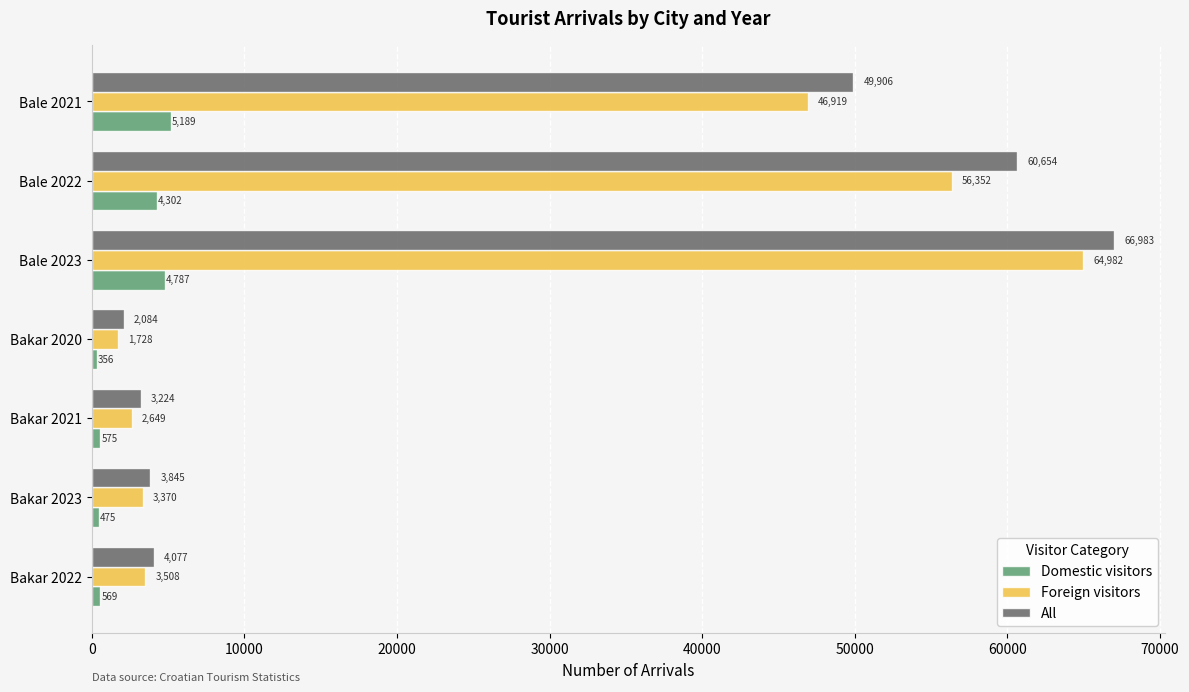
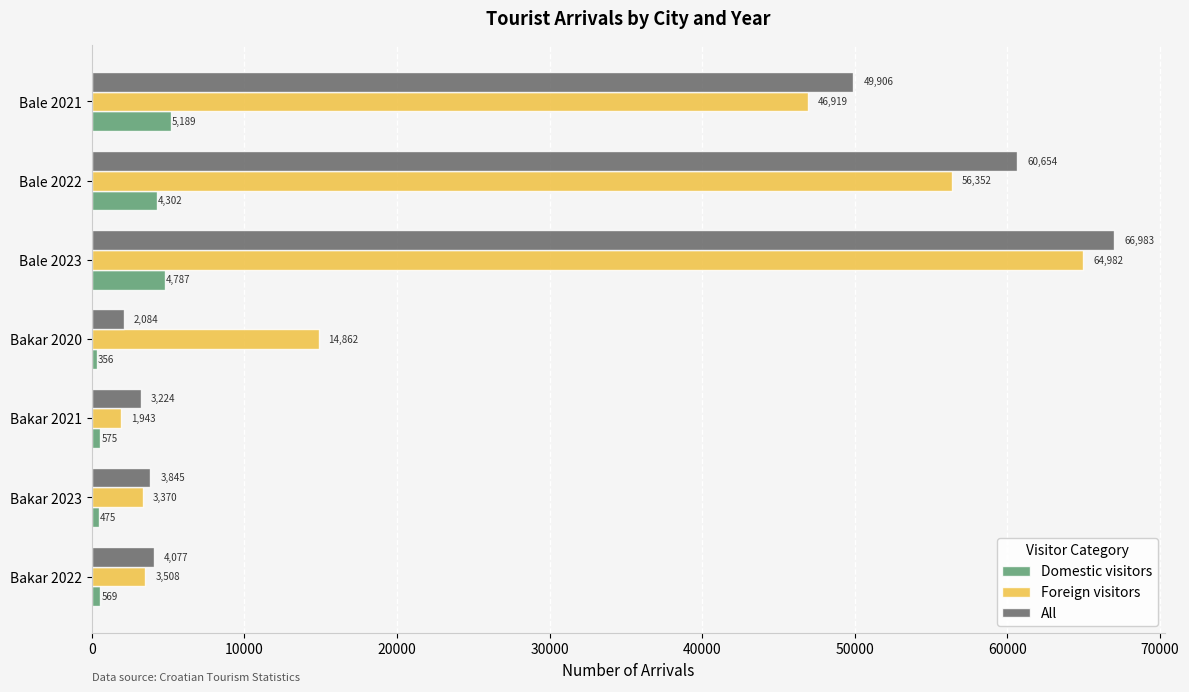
  {
    "Foreign visitors": {
      "Bale 2021": "46,919",
      "Bale 2022": "56,352",
      "Bale 2023": "64,982",
-     "Bakar 2020": "1,728",
-     "Bakar 2021": "2,649",
+     "Bakar 2020": "14,862",
+     "Bakar 2021": "1,943",
      "Bakar 2023": "3,370",
      "Bakar 2022": "3,508"
    }
  }
